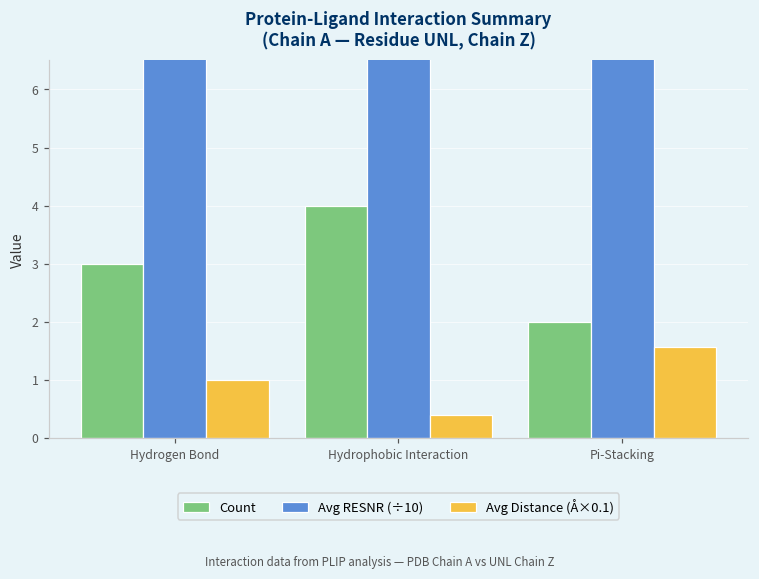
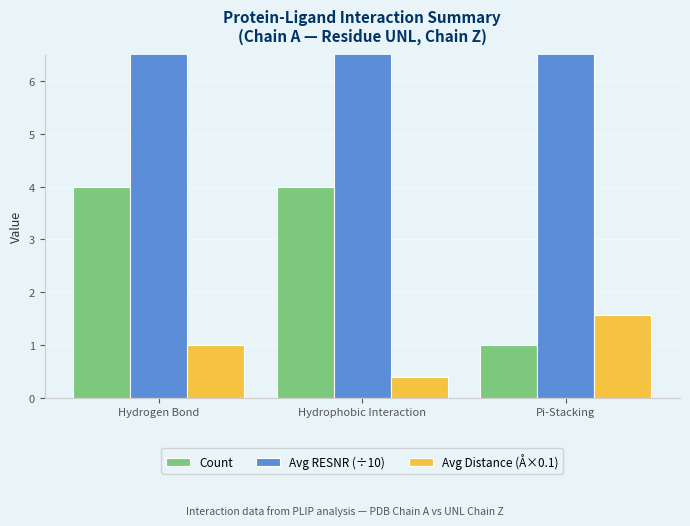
  {
    "Count": {
-     "Hydrogen Bond": 3,
+     "Hydrogen Bond": 4,
      "Hydrophobic Interaction": 4,
-     "Pi-Stacking": 2
+     "Pi-Stacking": 1
    },
    "Avg Distance (Å×0.1)": {
      "Hydrogen Bond": 1,
      "Hydrophobic Interaction": 0.4,
      "Pi-Stacking": 1.6
    }
  }
